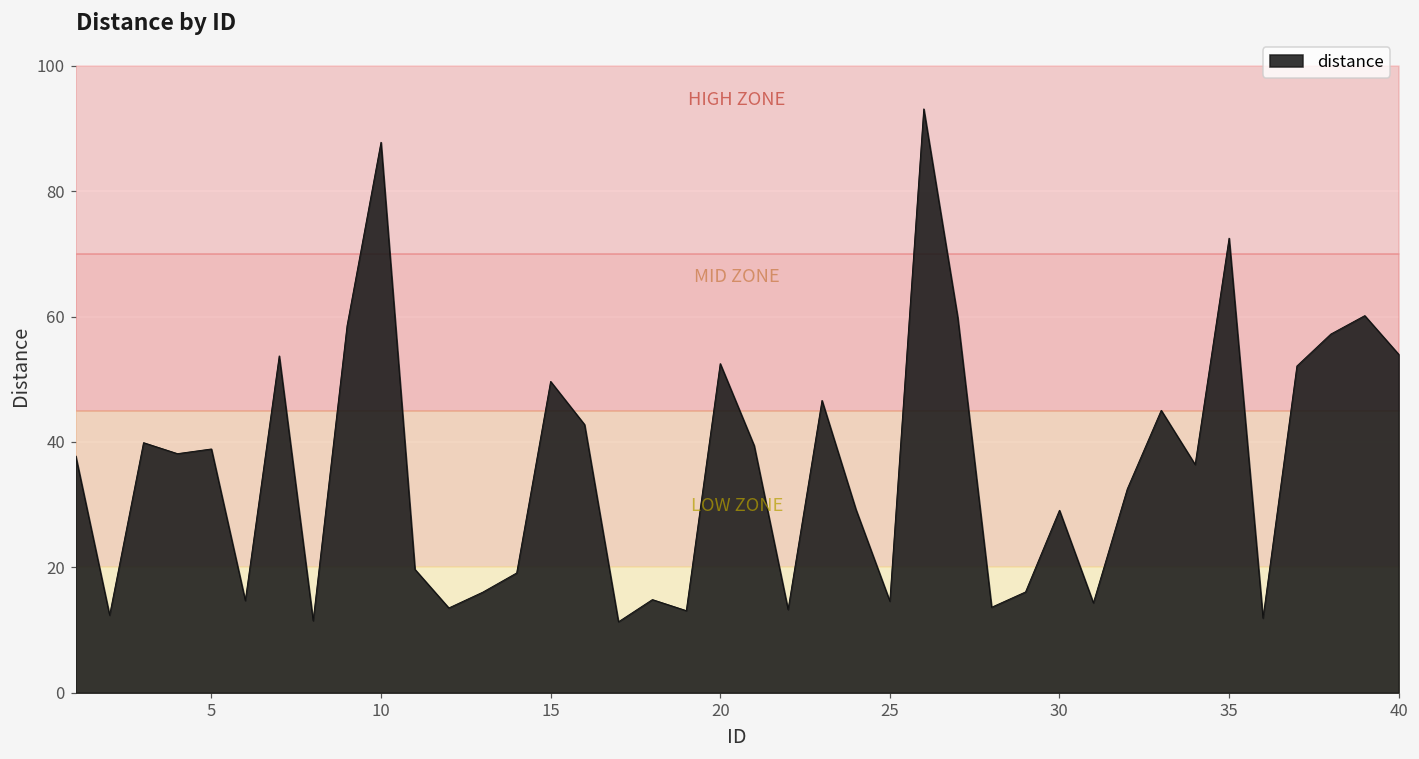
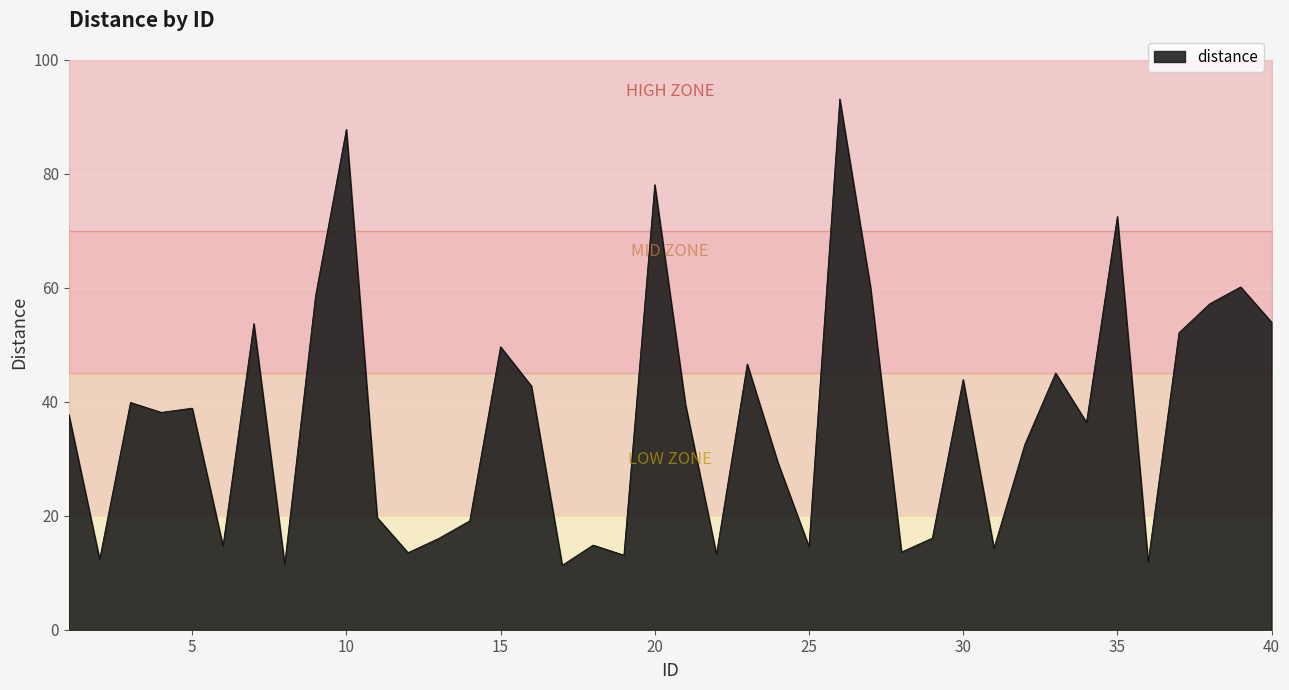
  {
    "distance": {
      "5": 39,
      "10": 88,
      "15": 50,
-     "20": 52,
+     "20": 78,
      "25": 15,
-     "30": 29,
+     "30": 44,
      "35": 73,
      "40": 54
    }
  }
